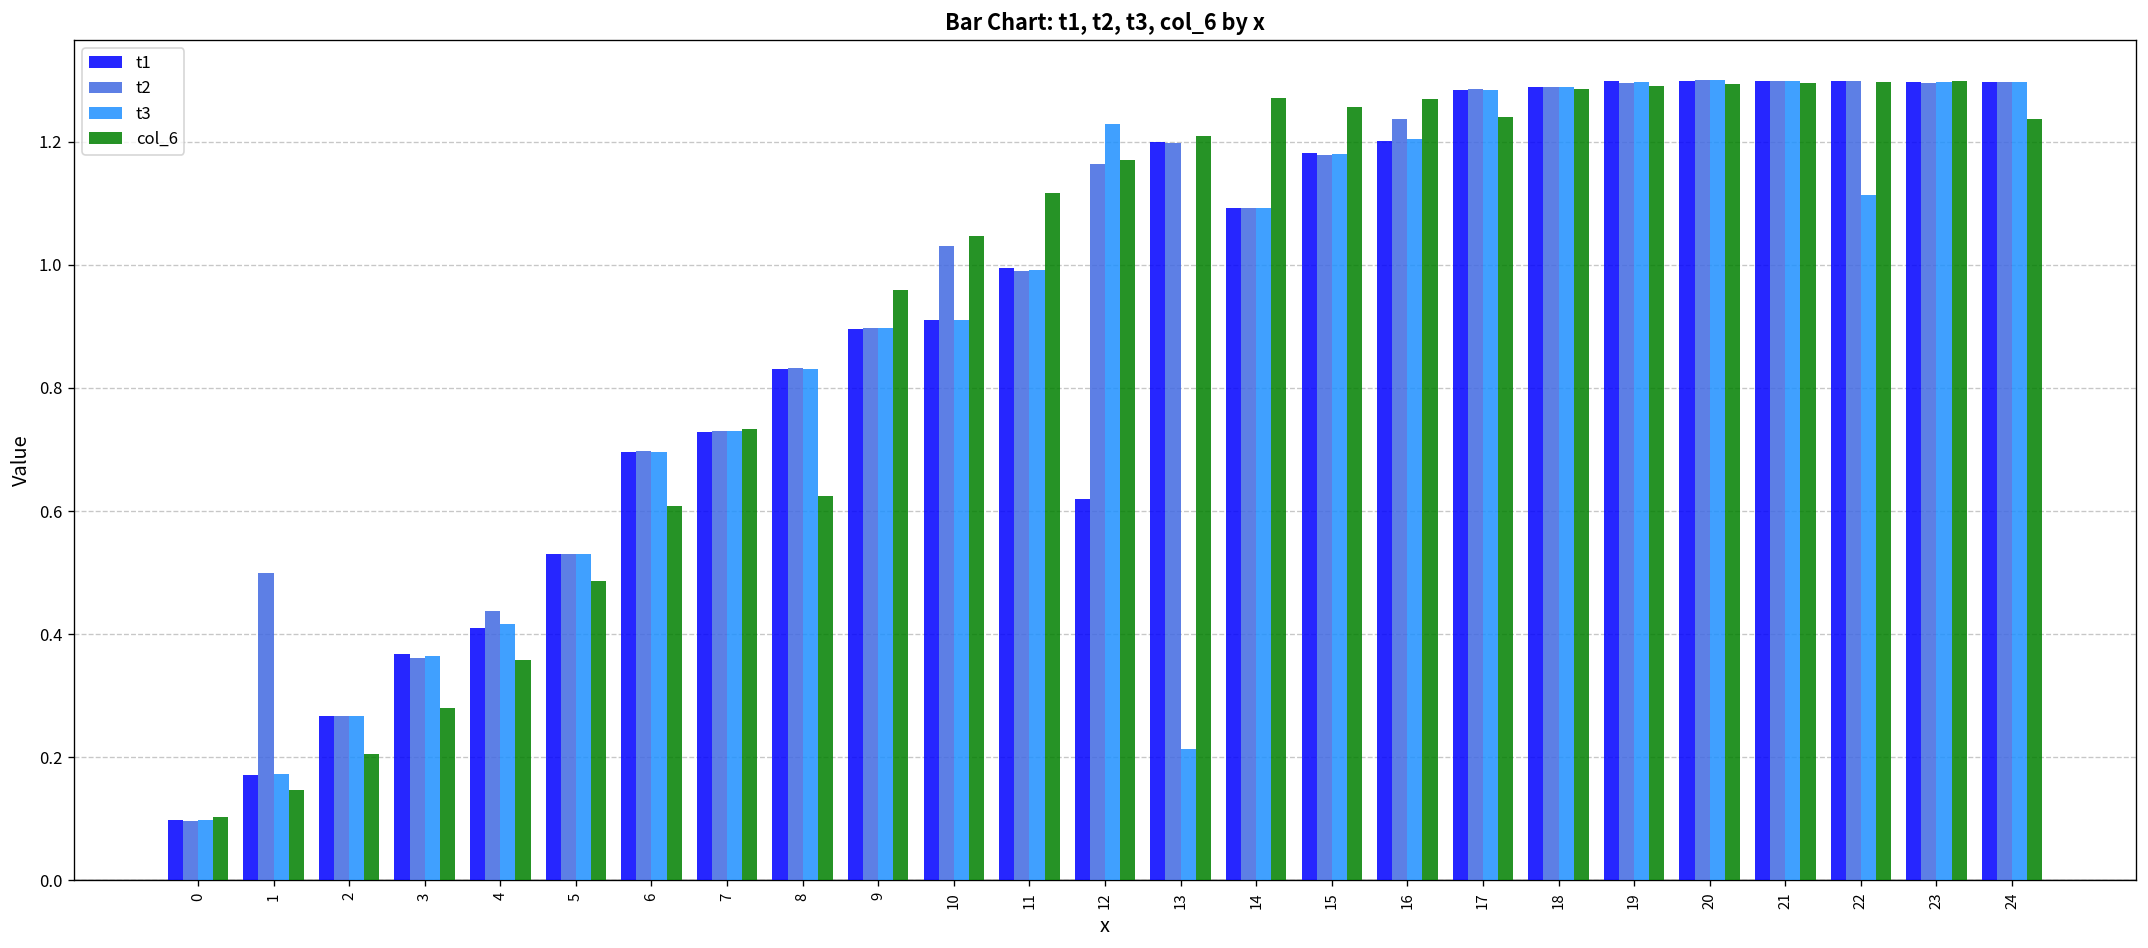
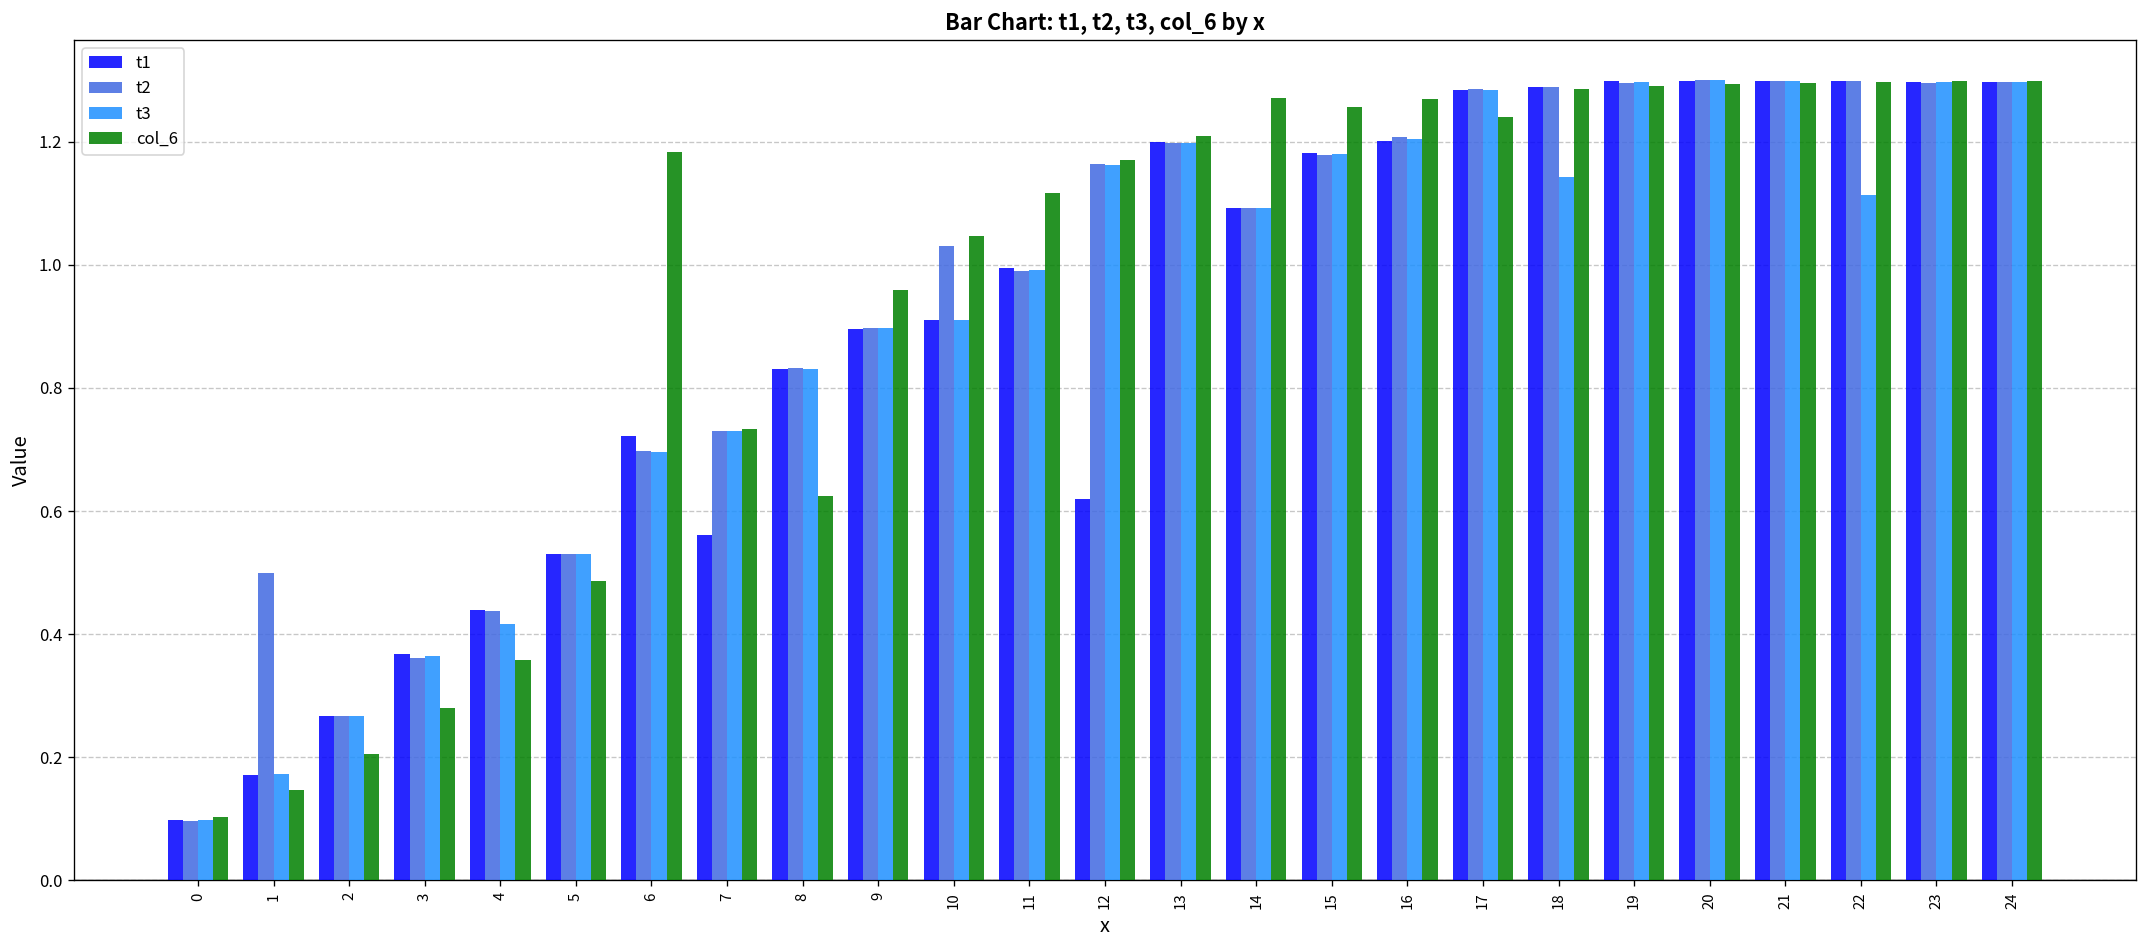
  {
    "t1": {
      "0": 0.10,
      "1": 0.17,
      "2": 0.27,
      "3": 0.37,
-     "4": 0.41,
+     "4": 0.44,
      "5": 0.53,
-     "6": 0.70,
-     "7": 0.73,
+     "6": 0.72,
+     "7": 0.56,
      "8": 0.83,
      "9": 0.90,
      "10": 0.91,
      "11": 0.99,
      "12": 0.62,
      "13": 1.20,
      "14": 1.09,
      "15": 1.18,
      "16": 1.20,
      "17": 1.28,
      "18": 1.29,
      "19": 1.30,
      "20": 1.30,
      "21": 1.30,
      "22": 1.30,
      "23": 1.30,
      "24": 1.30
    },
    "t2": {
      "0": 0.10,
      "1": 0.50,
      "2": 0.27,
      "3": 0.36,
      "4": 0.44,
      "5": 0.53,
      "6": 0.70,
      "7": 0.73,
      "8": 0.83,
      "9": 0.90,
      "10": 1.03,
      "11": 0.99,
      "12": 1.16,
      "13": 1.20,
      "14": 1.09,
      "15": 1.18,
-     "16": 1.24,
+     "16": 1.21,
      "17": 1.29,
      "18": 1.29,
      "19": 1.30,
      "20": 1.30,
      "21": 1.30,
      "22": 1.30,
      "23": 1.30,
      "24": 1.30
    },
    "t3": {
      "0": 0.10,
      "1": 0.17,
      "2": 0.27,
      "3": 0.37,
      "4": 0.42,
      "5": 0.53,
      "6": 0.70,
      "7": 0.73,
      "8": 0.83,
      "9": 0.90,
      "10": 0.91,
      "11": 0.99,
-     "12": 1.23,
-     "13": 0.21,
+     "12": 1.16,
+     "13": 1.20,
      "14": 1.09,
      "15": 1.18,
      "16": 1.20,
      "17": 1.28,
-     "18": 1.29,
+     "18": 1.14,
      "19": 1.30,
      "20": 1.30,
      "21": 1.30,
      "22": 1.11,
      "23": 1.30,
      "24": 1.30
    },
    "col_6": {
      "0": 0.10,
      "1": 0.15,
      "2": 0.20,
      "3": 0.28,
      "4": 0.36,
      "5": 0.49,
-     "6": 0.61,
+     "6": 1.18,
      "7": 0.73,
      "8": 0.62,
      "9": 0.96,
      "10": 1.05,
      "11": 1.12,
      "12": 1.17,
      "13": 1.21,
      "14": 1.27,
      "15": 1.26,
      "16": 1.27,
      "17": 1.24,
      "18": 1.29,
      "19": 1.29,
      "20": 1.29,
      "21": 1.30,
      "22": 1.30,
      "23": 1.30,
-     "24": 1.24
+     "24": 1.30
    }
  }
